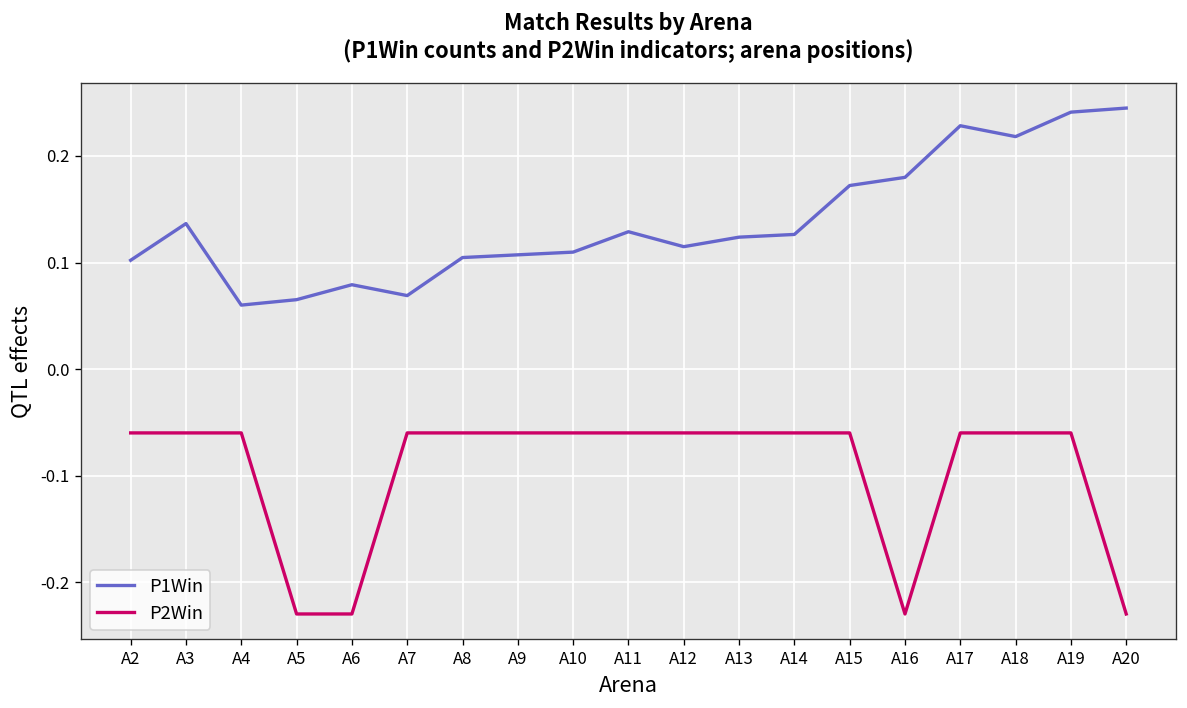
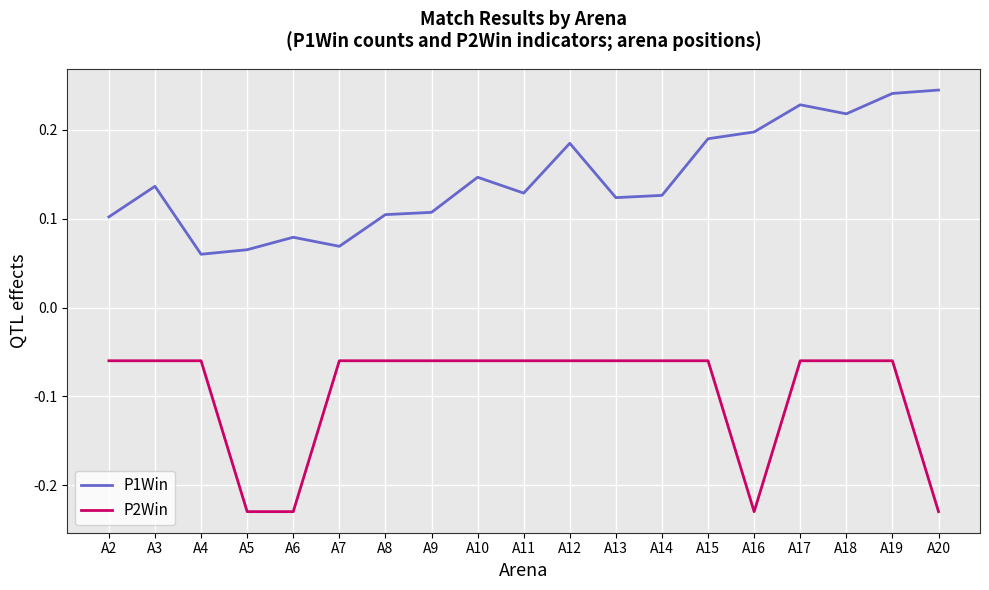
  {
    "P1Win": {
      "A2": 0.10,
      "A3": 0.14,
      "A4": 0.06,
      "A5": 0.07,
      "A6": 0.08,
      "A7": 0.07,
      "A8": 0.10,
      "A9": 0.11,
-     "A10": 0.11,
+     "A10": 0.15,
      "A11": 0.13,
-     "A12": 0.11,
+     "A12": 0.19,
      "A13": 0.12,
      "A14": 0.13,
-     "A15": 0.17,
-     "A16": 0.18,
+     "A15": 0.19,
+     "A16": 0.20,
      "A17": 0.23,
      "A18": 0.22,
      "A19": 0.24,
      "A20": 0.25
    },
    "P2Win": {
      "A2": -0.06,
      "A3": -0.06,
      "A4": -0.06,
      "A5": -0.23,
      "A6": -0.23,
      "A7": -0.06,
      "A8": -0.06,
      "A9": -0.06,
      "A10": -0.06,
      "A11": -0.06,
      "A12": -0.06,
      "A13": -0.06,
      "A14": -0.06,
      "A15": -0.06,
      "A16": -0.23,
      "A17": -0.06,
      "A18": -0.06,
      "A19": -0.06,
      "A20": -0.23
    }
  }
